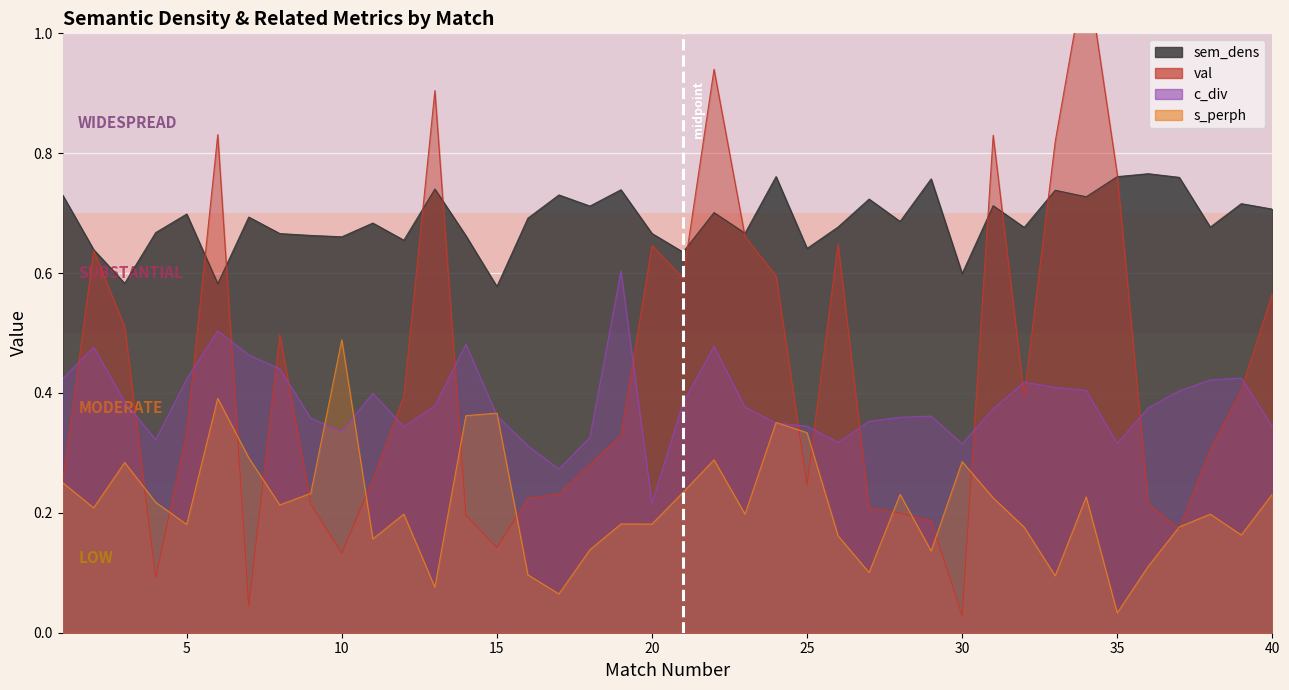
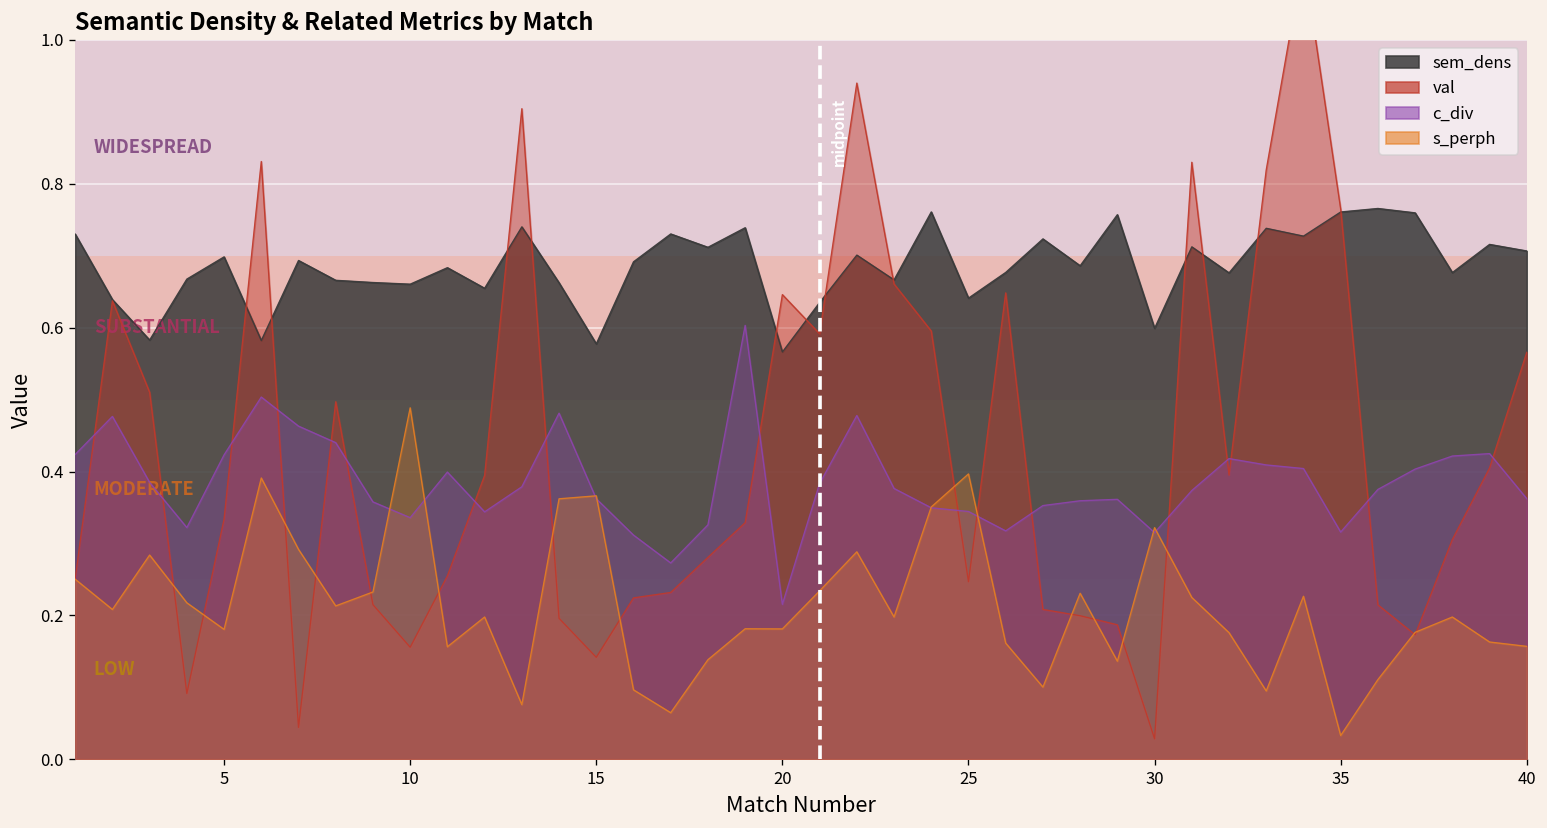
  {
    "sem_dens": {
      "5": 0.70,
      "10": 0.66,
      "15": 0.58,
-     "20": 0.67,
+     "20": 0.57,
      "25": 0.64,
      "30": 0.60,
      "40": 0.71
    },
    "val": {
      "5": 0.33,
-     "10": 0.13,
+     "10": 0.16,
      "15": 0.14,
      "20": 0.65,
      "25": 0.25,
      "30": 0.03,
      "40": 0.57
    },
    "c_div": {
      "5": 0.42,
      "10": 0.34,
      "20": 0.22,
      "25": 0.34,
      "30": 0.32,
      "35": 0.32,
-     "40": 0.34
+     "40": 0.36
    },
    "s_perph": {
      "5": 0.18,
      "10": 0.49,
      "20": 0.18,
-     "25": 0.33,
-     "30": 0.29,
+     "25": 0.40,
+     "30": 0.32,
      "35": 0.03,
-     "40": 0.23
+     "40": 0.16
    }
  }
